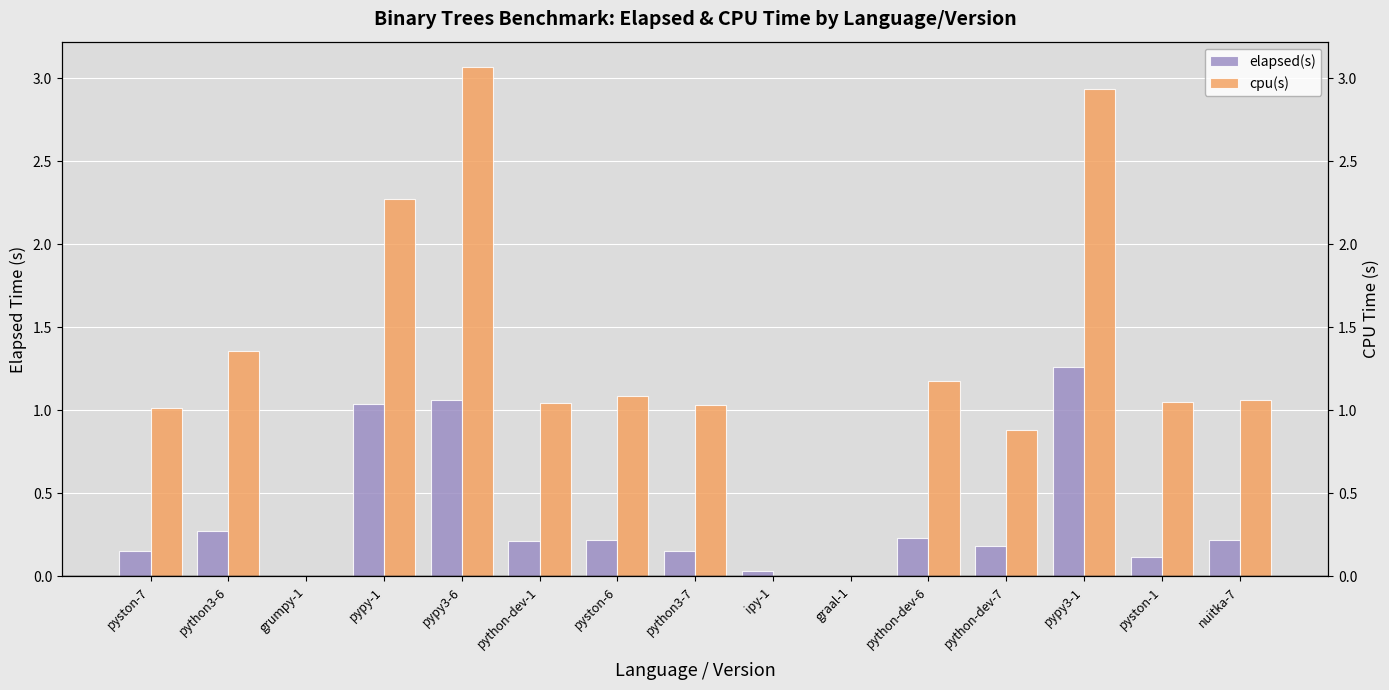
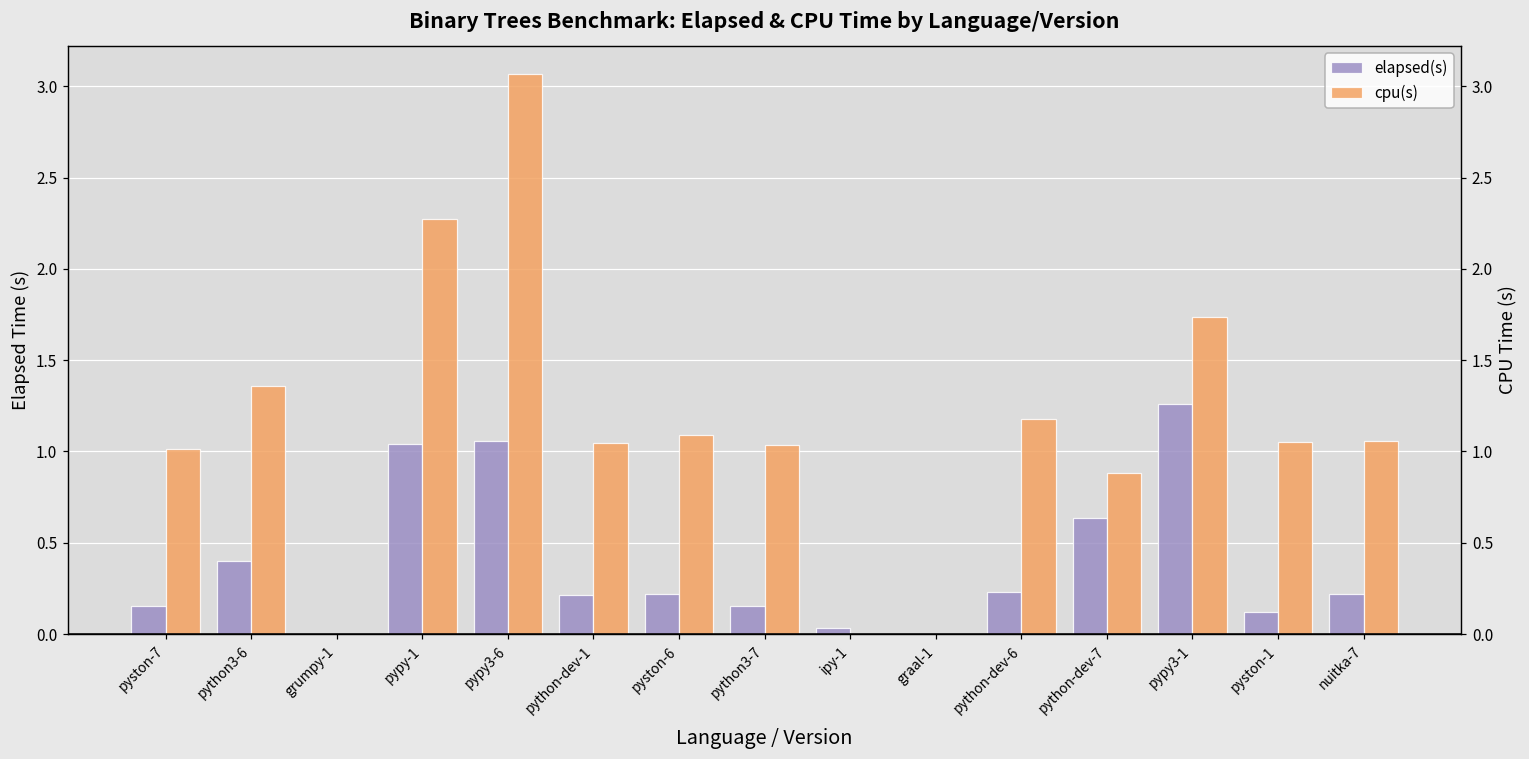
  {
    "elapsed(s)": {
      "pyston-7": 0.16,
-     "python3-6": 0.27,
+     "python3-6": 0.40,
      "grumpy-1": 0.00,
      "pypy-1": 1.04,
      "pypy3-6": 1.06,
      "python-dev-1": 0.21,
      "pyston-6": 0.22,
      "python3-7": 0.15,
      "ipy-1": 0.03,
      "graal-1": 0.00,
      "python-dev-6": 0.23,
-     "python-dev-7": 0.18,
+     "python-dev-7": 0.64,
      "pypy3-1": 1.26,
      "pyston-1": 0.12,
      "nuitka-7": 0.22
    },
    "cpu(s)": {
      "pyston-7": 1.02,
      "python3-6": 1.36,
      "grumpy-1": 0.00,
      "pypy-1": 2.27,
      "pypy3-6": 3.07,
      "python-dev-1": 1.05,
      "pyston-6": 1.09,
      "python3-7": 1.03,
      "ipy-1": 0.00,
      "graal-1": 0.00,
      "python-dev-6": 1.18,
      "python-dev-7": 0.88,
-     "pypy3-1": 2.94,
+     "pypy3-1": 1.74,
      "pyston-1": 1.05,
      "nuitka-7": 1.06
    }
  }
